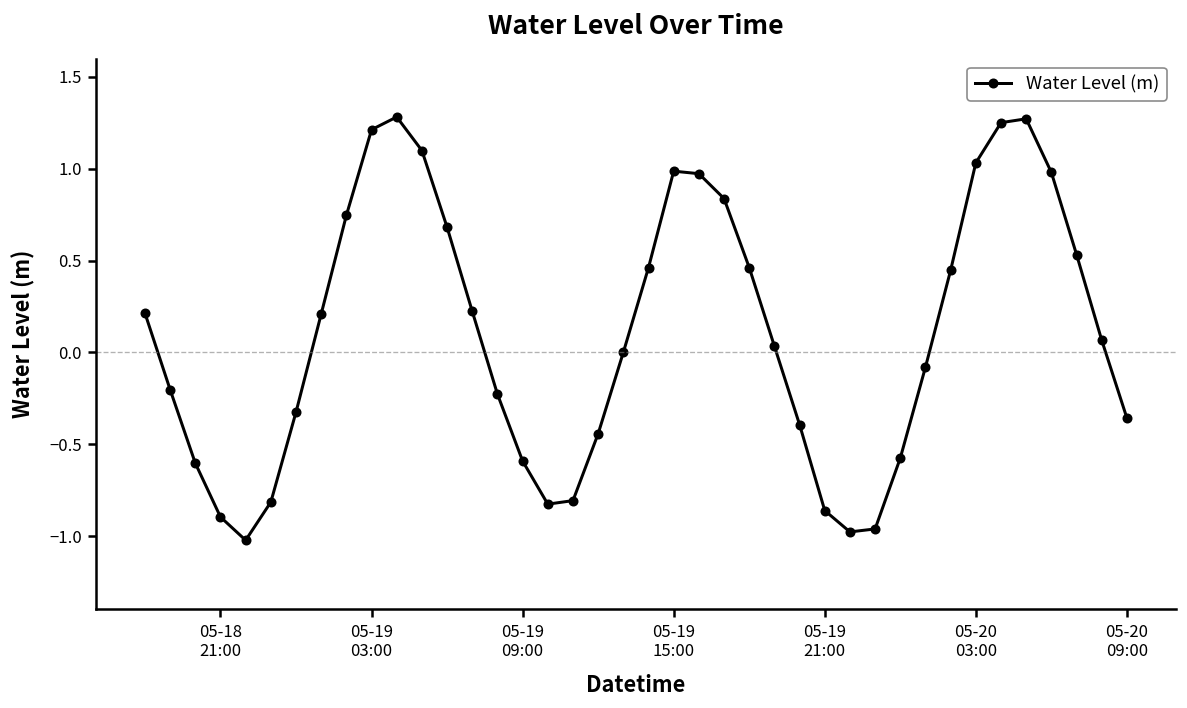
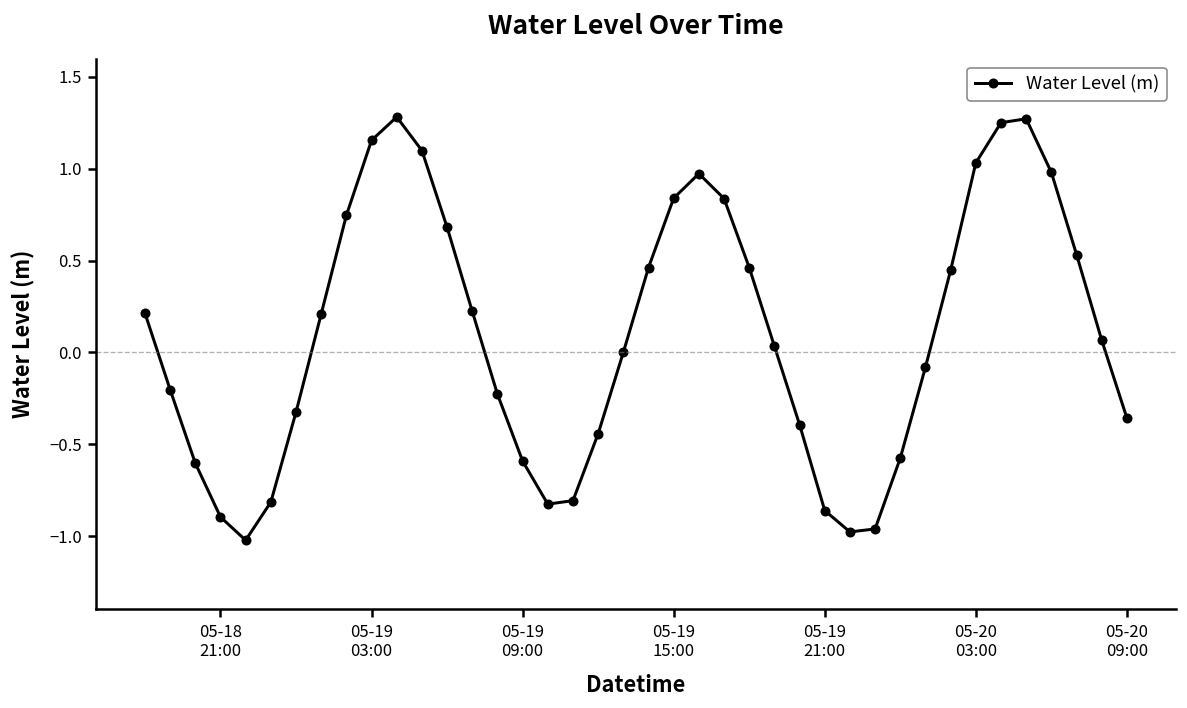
  {
    "05-18 21:00": -0.90,
-   "05-19 03:00": 1.21,
+   "05-19 03:00": 1.15,
    "05-19 09:00": -0.59,
-   "05-19 15:00": 0.99,
+   "05-19 15:00": 0.84,
    "05-19 21:00": -0.86,
    "05-20 03:00": 1.03,
    "05-20 09:00": -0.36
  }
